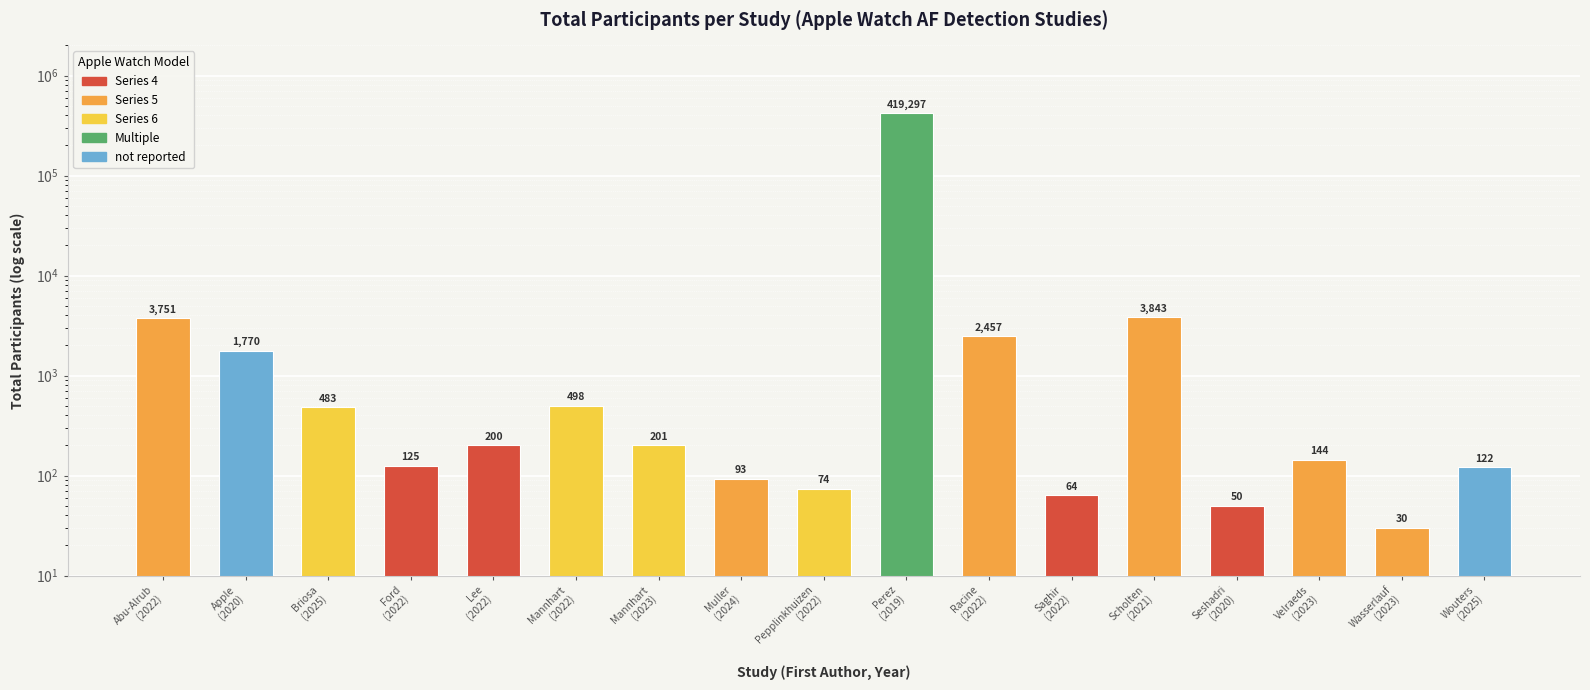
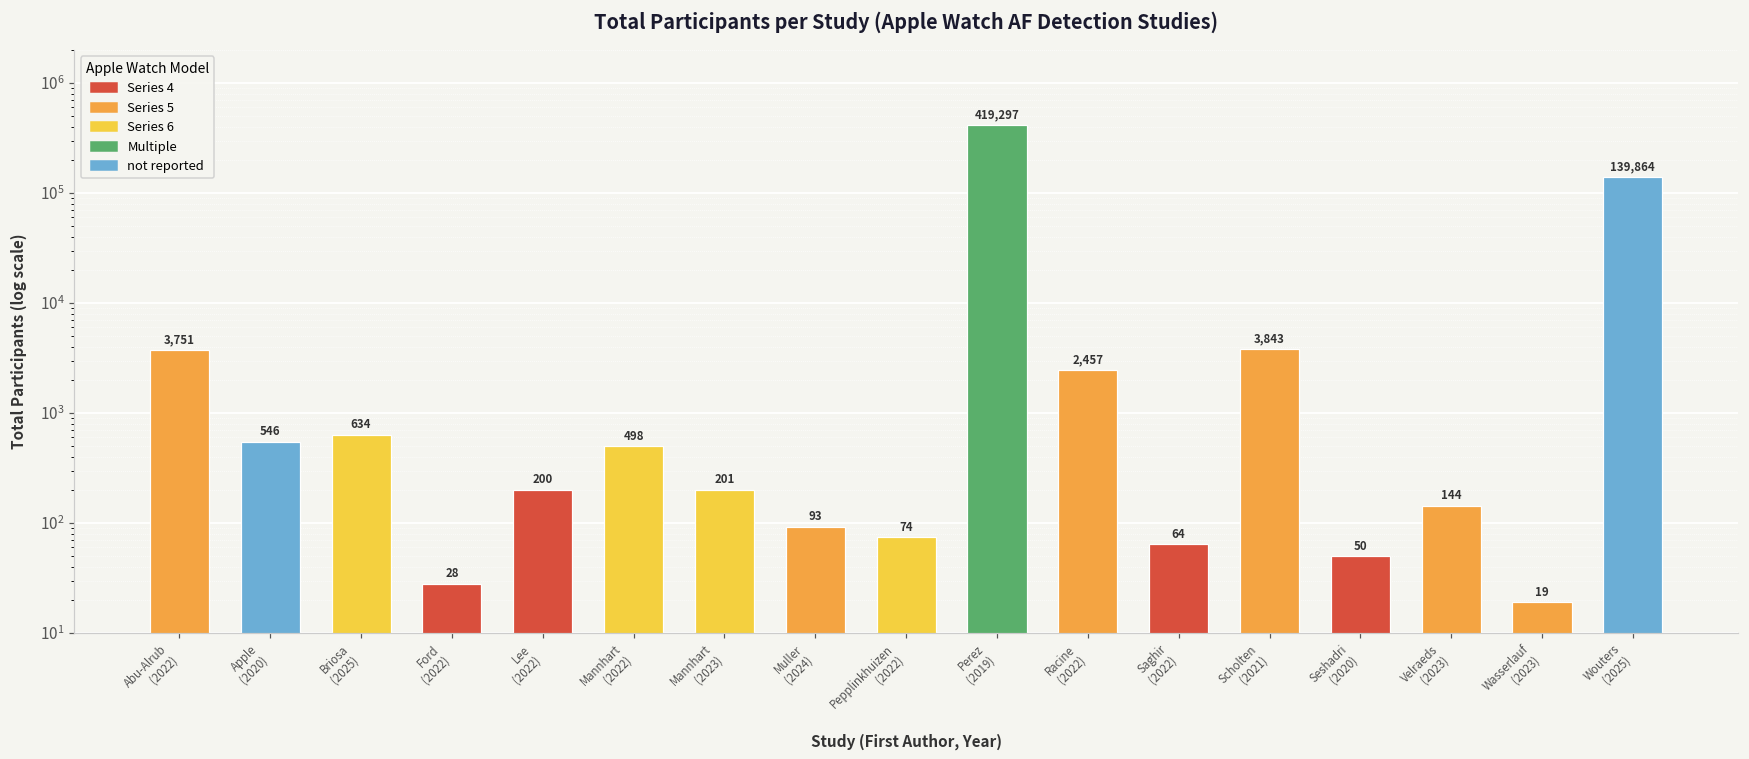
  {
    "Abu-Alrub (2022)": "3,751",
-   "Apple (2020)": "1,770",
-   "Briosa (2025)": "483",
-   "Ford (2022)": "125",
+   "Apple (2020)": "546",
+   "Briosa (2025)": "634",
+   "Ford (2022)": "28",
    "Lee (2022)": "200",
    "Mannhart (2022)": "498",
    "Mannhart (2023)": "201",
    "Muller (2024)": "93",
    "Pepplinkhuizen (2022)": "74",
    "Perez (2019)": "419,297",
    "Racine (2022)": "2,457",
    "Saghir (2022)": "64",
    "Scholten (2021)": "3,843",
    "Seshadri (2020)": "50",
    "Velraeds (2023)": "144",
-   "Wasserlauf (2023)": "30",
-   "Wouters (2025)": "122"
+   "Wasserlauf (2023)": "19",
+   "Wouters (2025)": "139,864"
  }
